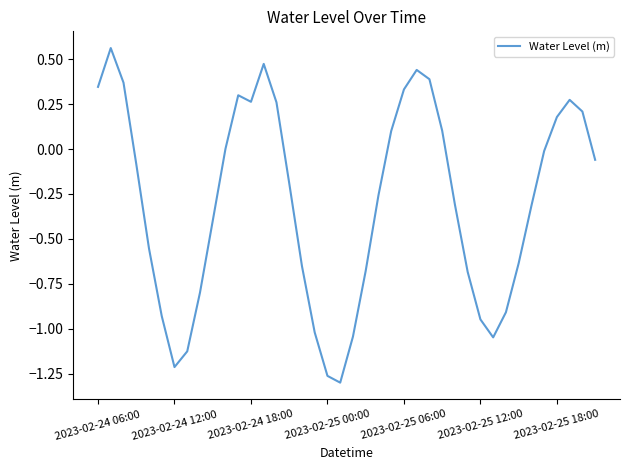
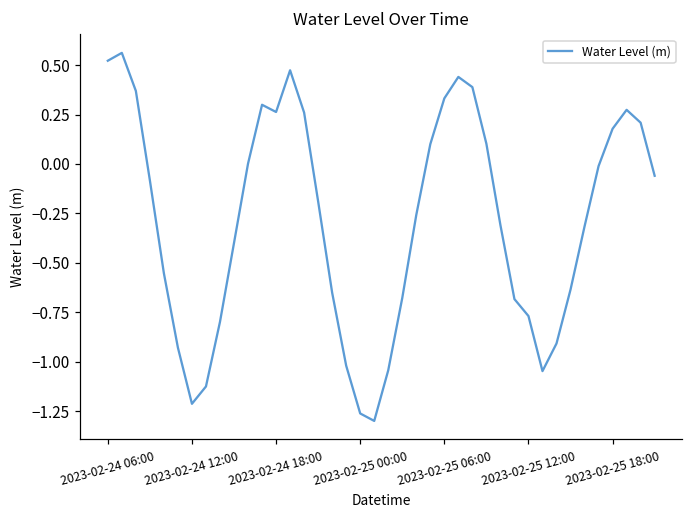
  {
-   "2023-02-24 06:00": 0.35,
+   "2023-02-24 06:00": 0.52,
    "2023-02-24 12:00": -1.21,
    "2023-02-24 18:00": 0.26,
    "2023-02-25 00:00": -1.26,
    "2023-02-25 06:00": 0.33,
-   "2023-02-25 12:00": -0.95,
+   "2023-02-25 12:00": -0.77,
    "2023-02-25 18:00": 0.18
  }
